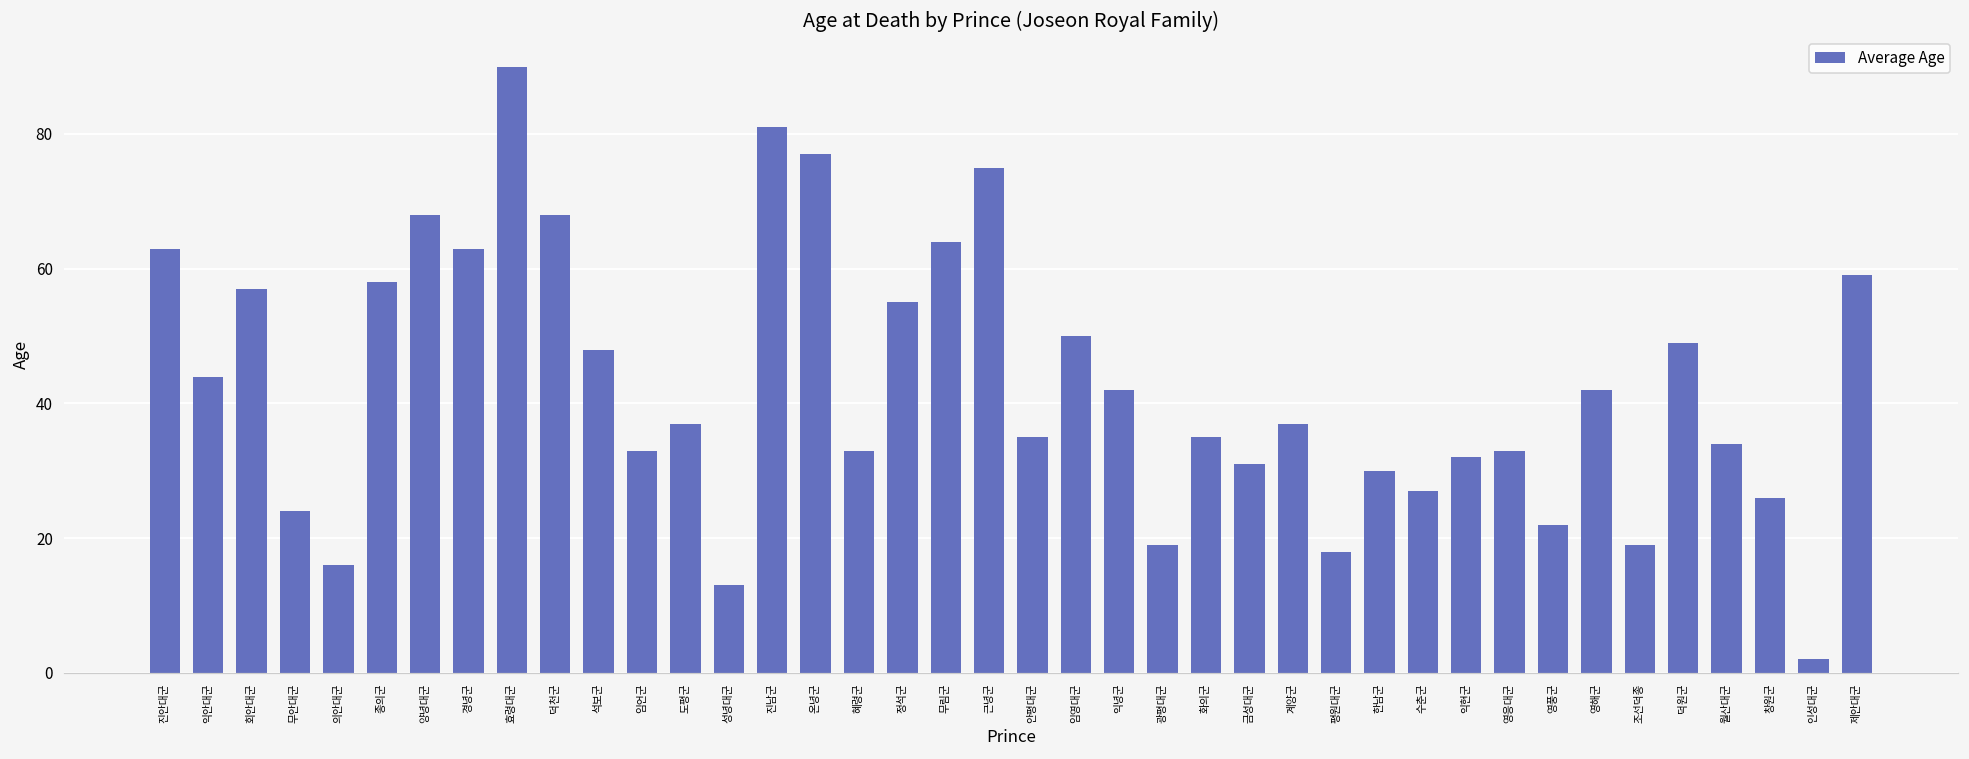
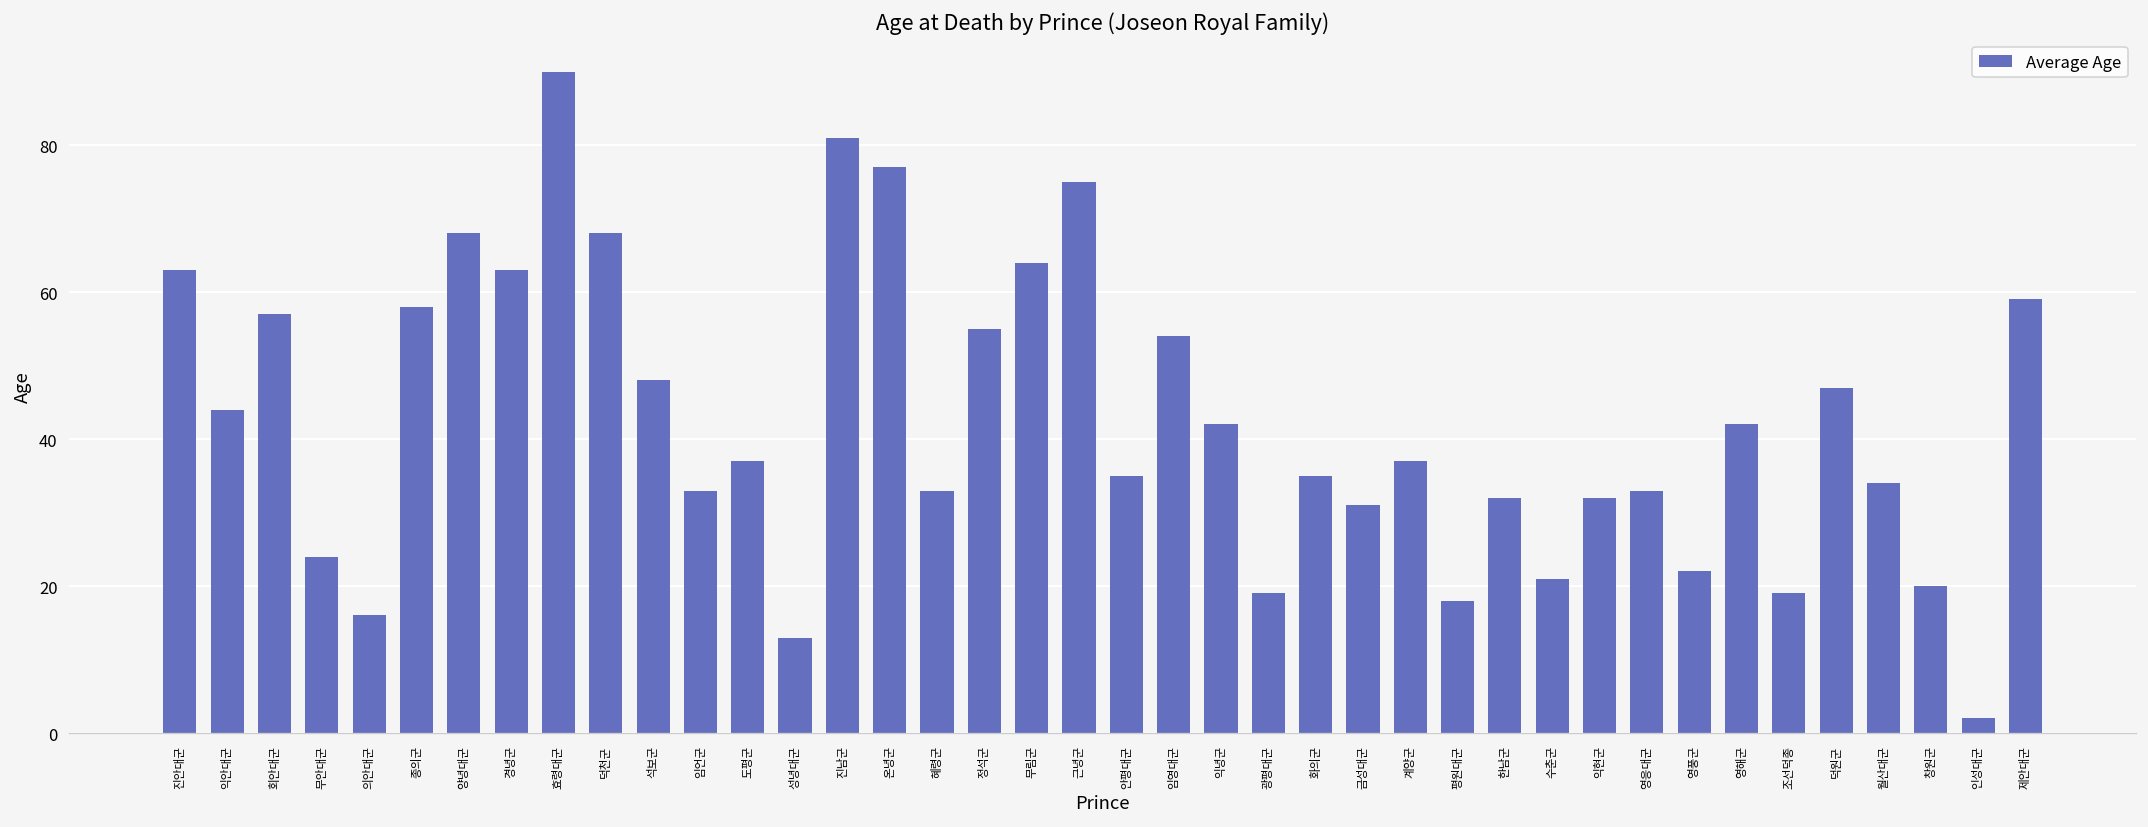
  {
    "진안대군": 63,
    "익안대군": 44,
    "회안대군": 57,
    "무안대군": 24,
    "의안대군": 16,
    "종의군": 58,
    "양녕대군": 68,
    "경녕군": 63,
    "효령대군": 90,
    "덕천군": 68,
    "석보군": 48,
    "임언군": 33,
    "도평군": 37,
    "성녕대군": 13,
    "진남군": 81,
    "온녕군": 77,
    "혜령군": 33,
    "정석군": 55,
    "무림군": 64,
    "근녕군": 75,
    "안평대군": 35,
-   "임영대군": 50,
+   "임영대군": 54,
    "익녕군": 42,
    "광평대군": 19,
    "화의군": 35,
    "금성대군": 31,
    "계양군": 37,
    "평원대군": 18,
-   "한남군": 30,
-   "수춘군": 27,
+   "한남군": 32,
+   "수춘군": 21,
    "익현군": 32,
    "영응대군": 33,
    "영풍군": 22,
    "영해군": 42,
    "조선덕종": 19,
-   "덕원군": 49,
+   "덕원군": 47,
    "월산대군": 34,
-   "창원군": 26,
+   "창원군": 20,
    "인성대군": 2,
    "제안대군": 59
  }
